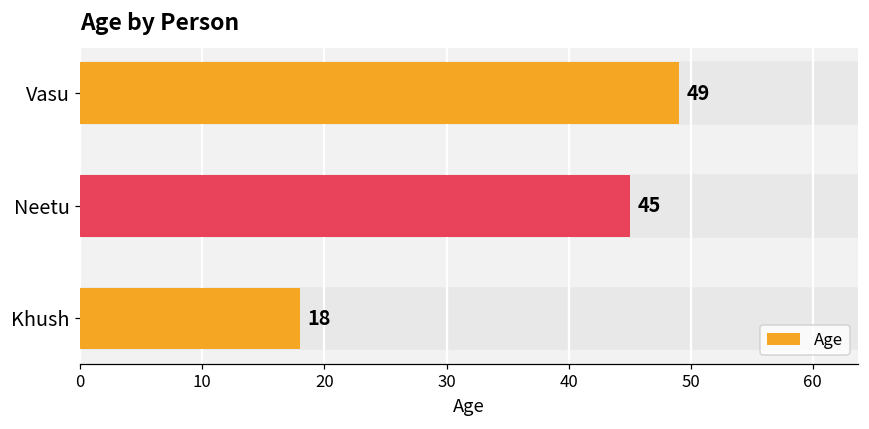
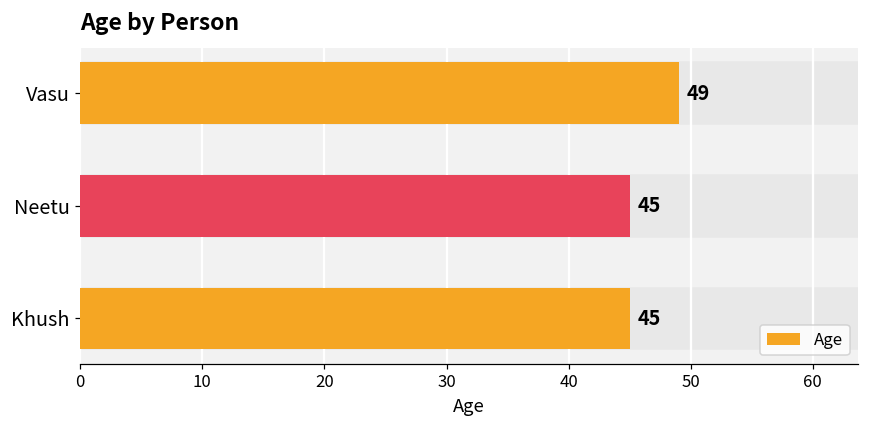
  {
    "Vasu": 49,
    "Neetu": 45,
-   "Khush": 18
+   "Khush": 45
  }
